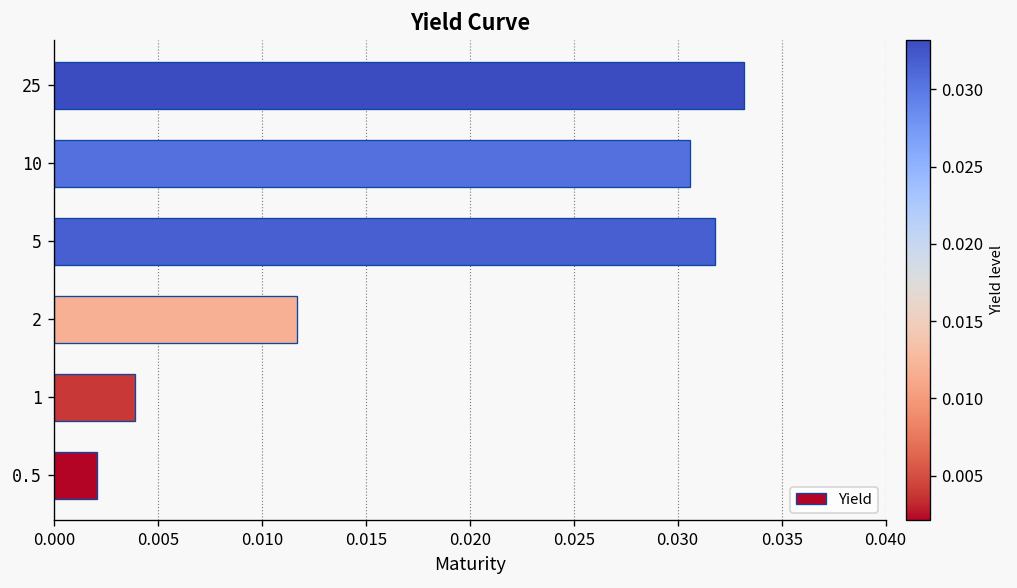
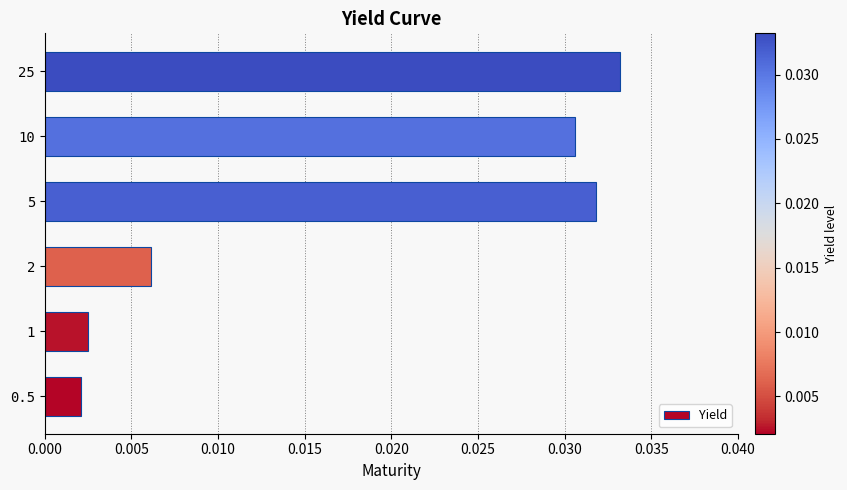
  {
    "25": 0.0332,
    "10": 0.0306,
    "5": 0.0318,
-   "2": 0.0117,
-   "1": 0.0039,
+   "2": 0.0061,
+   "1": 0.0025,
    "0.5": 0.0021
  }
